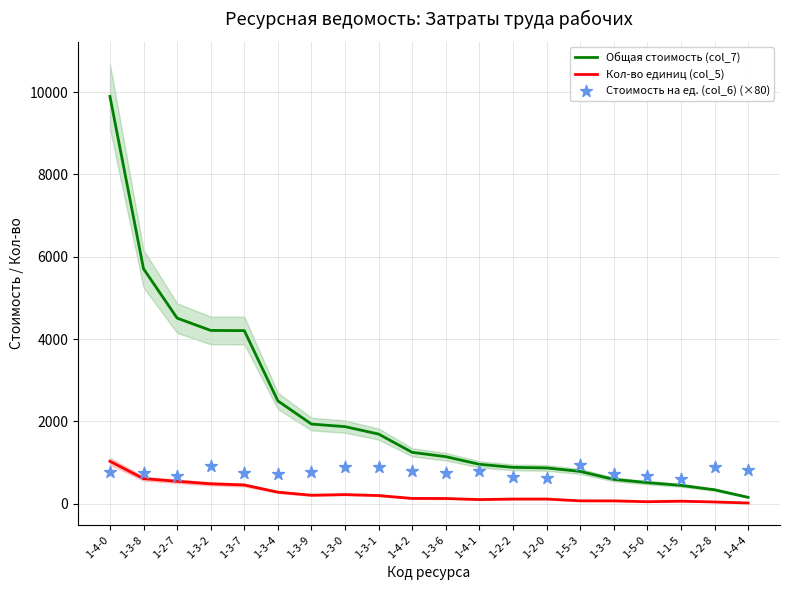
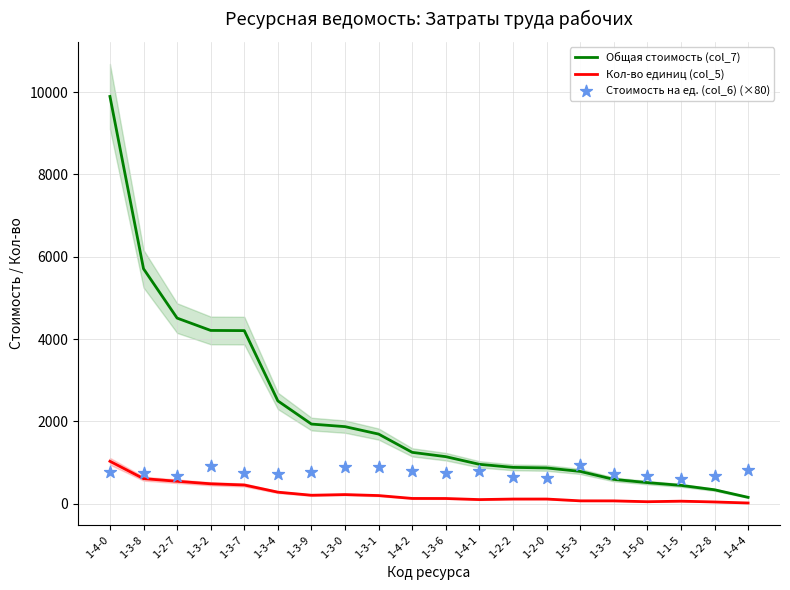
  {
    "Стоимость на ед. (col_6) (×80)": {
-     "1-2-8": 900
+     "1-2-8": 700
    }
  }
